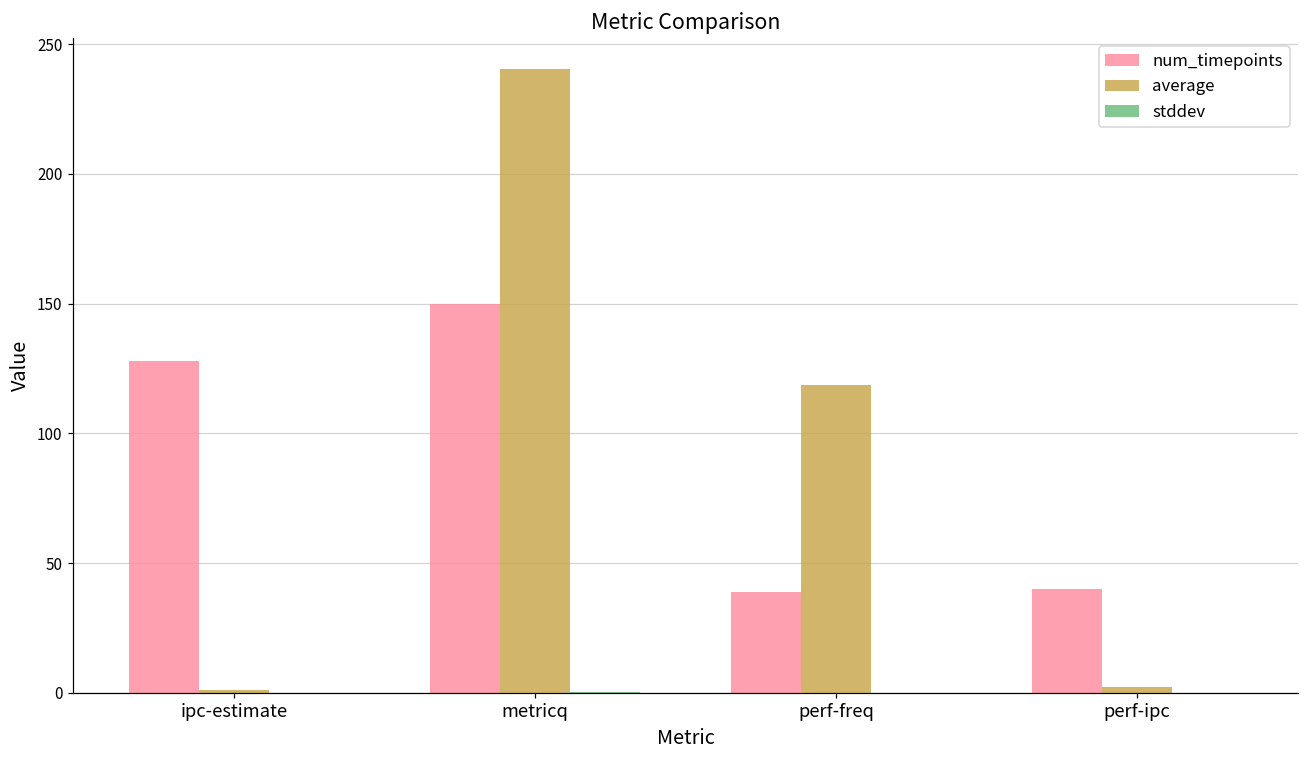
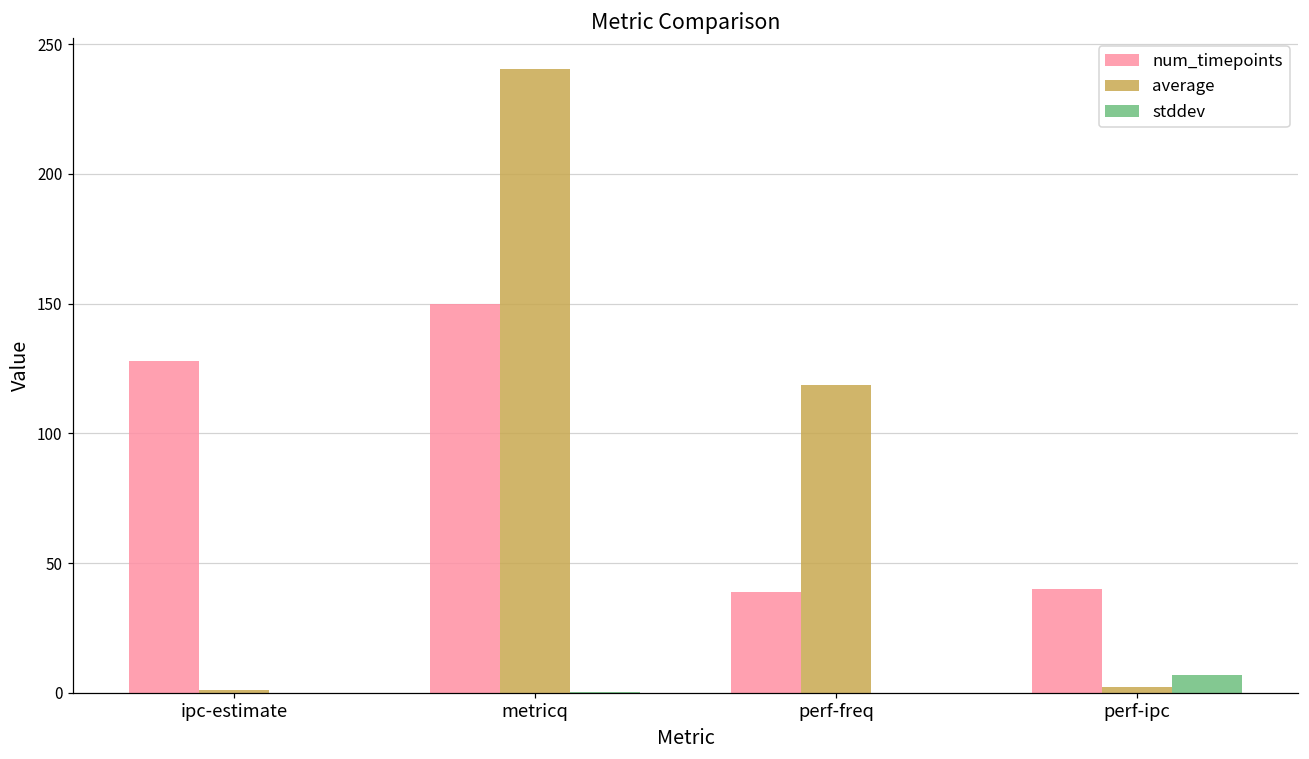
  {
    "num_timepoints": {
      "ipc-estimate": 128,
      "metricq": 150,
      "perf-freq": 39,
      "perf-ipc": 40
    },
    "average": {
      "ipc-estimate": 1,
      "metricq": 240,
      "perf-freq": 119,
      "perf-ipc": 2
    },
    "stddev": {
-     "perf-ipc": 0
+     "perf-ipc": 7
    }
  }
